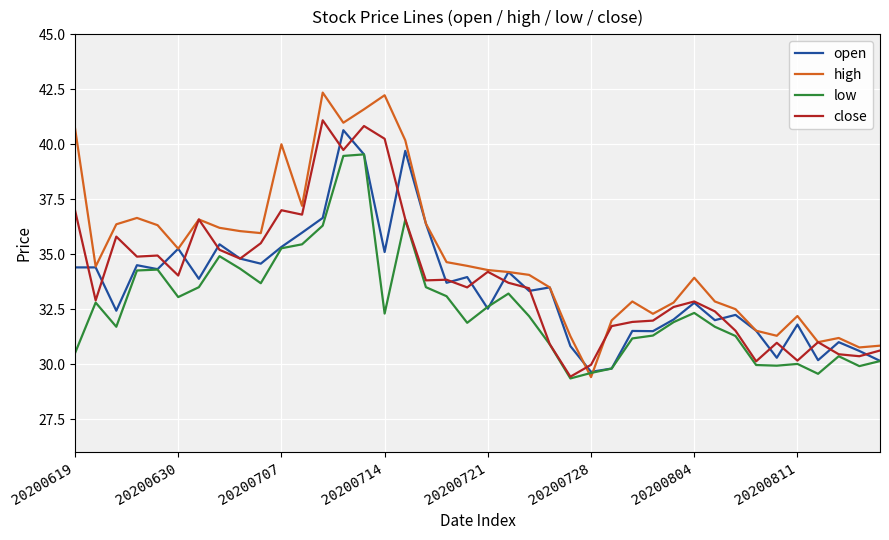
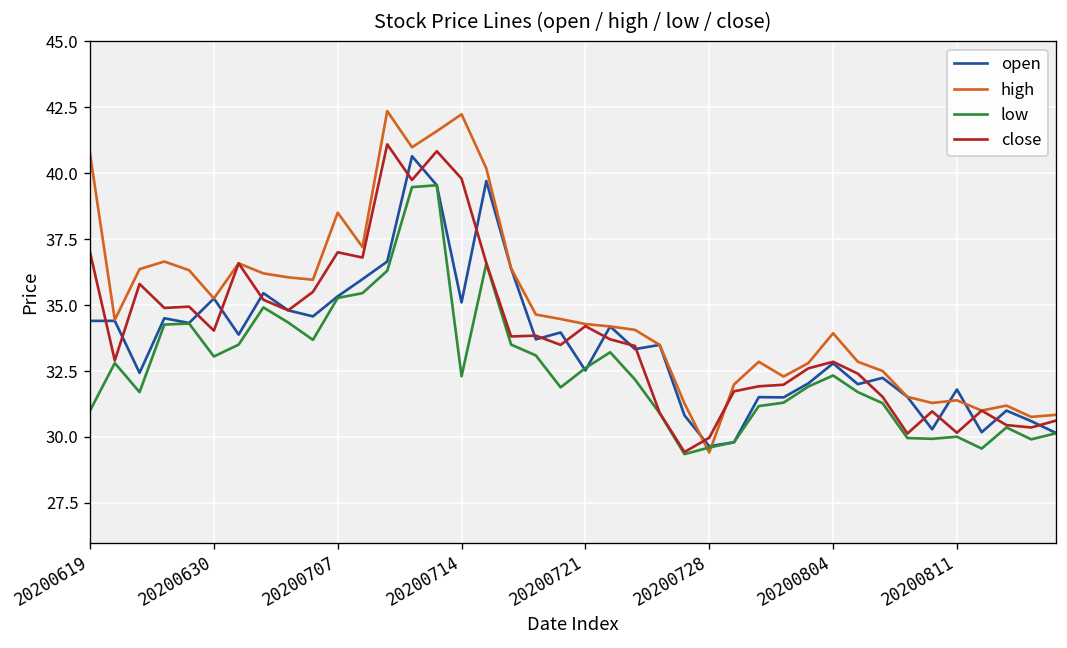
  {
    "open": {
      "20200619": 34.4,
      "20200714": 35.1,
      "20200811": 31.8
    },
    "high": {
      "20200619": 40.7,
-     "20200707": 40.0,
+     "20200707": 38.5,
      "20200714": 42.2,
      "20200728": 29.4,
      "20200804": 33.9,
-     "20200811": 32.2
+     "20200811": 31.4
    },
    "low": {
-     "20200619": 30.5,
+     "20200619": 31.0,
      "20200630": 33.1,
      "20200714": 32.3,
      "20200804": 32.3,
      "20200811": 30.0
    },
    "close": {
      "20200619": 37.0,
      "20200630": 34.0,
      "20200707": 37.0,
-     "20200714": 40.3,
+     "20200714": 39.8,
      "20200728": 30.0,
      "20200811": 30.2
    }
  }
